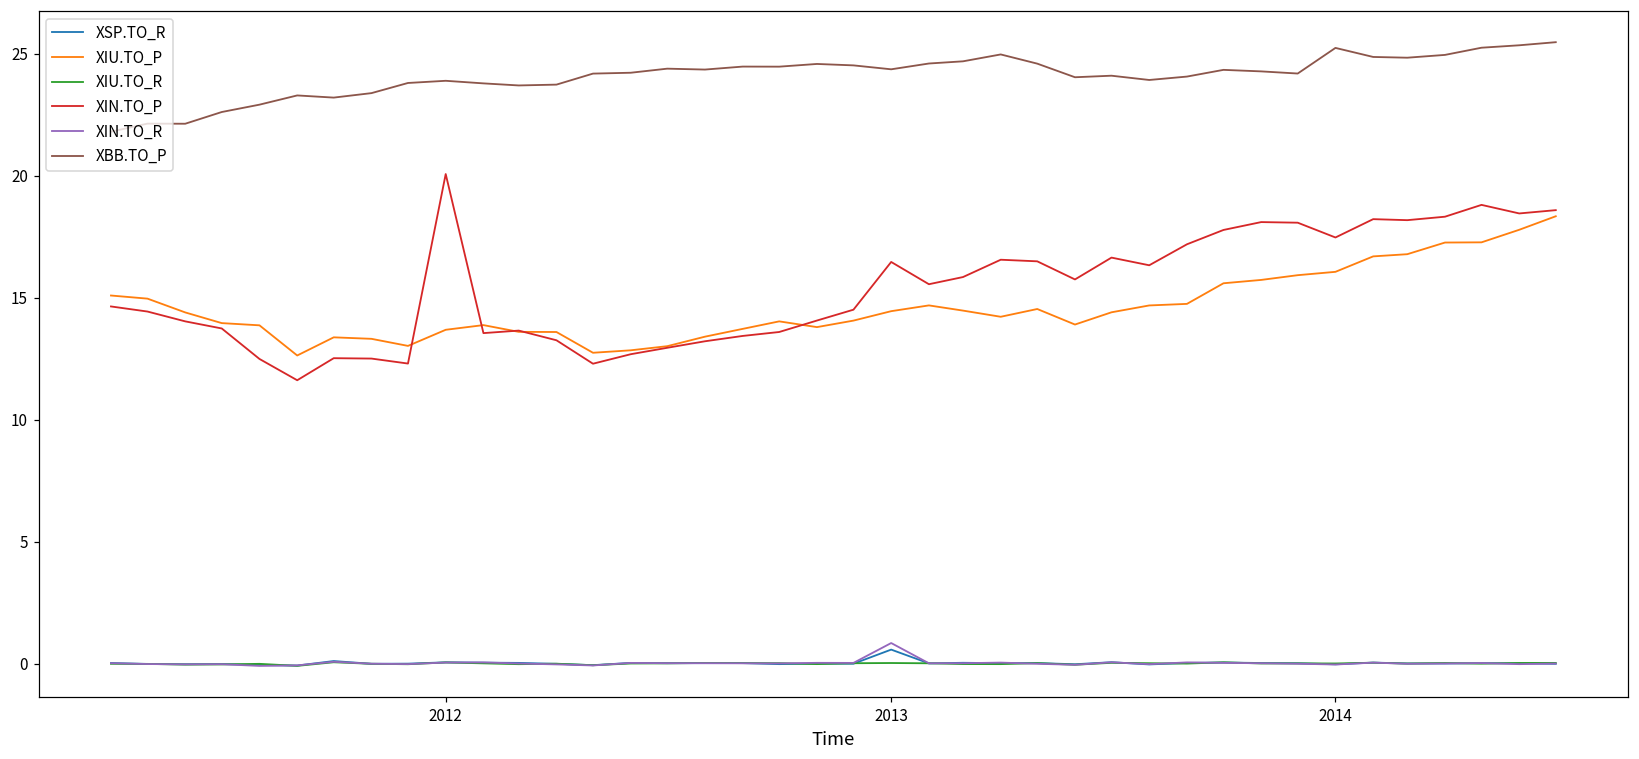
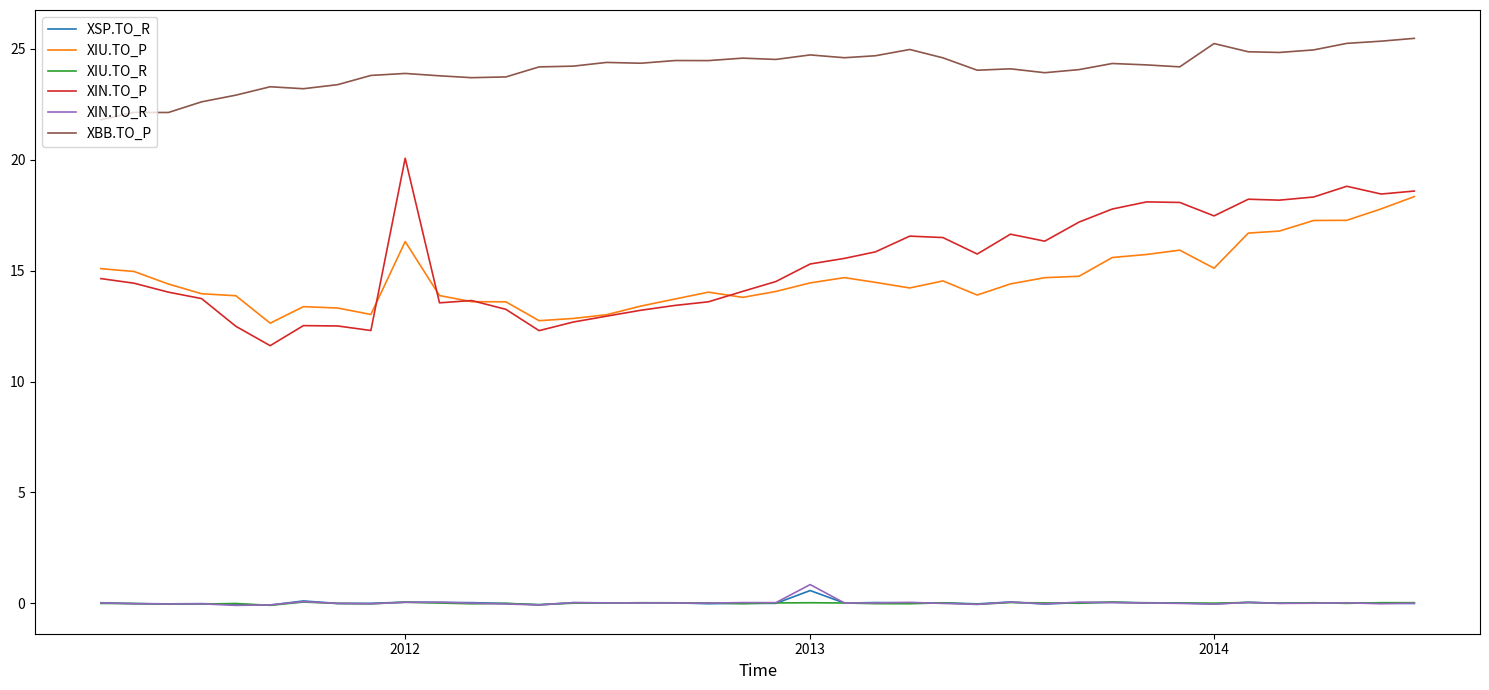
  {
    "XSP.TO_R": {
      "2013": 0.6
    },
    "XIU.TO_P": {
-     "2012": 13.7,
+     "2012": 16.3,
      "2013": 14.4,
-     "2014": 16.1
+     "2014": 15.1
    },
    "XIU.TO_R": {
      "2013": 0.0
    },
    "XIN.TO_P": {
      "2012": 20.1,
-     "2013": 16.5,
+     "2013": 15.3,
      "2014": 17.5
    },
    "XIN.TO_R": {
      "2013": 0.8
    },
    "XBB.TO_P": {
      "2012": 23.9,
-     "2013": 24.4,
+     "2013": 24.7,
      "2014": 25.2
    }
  }
